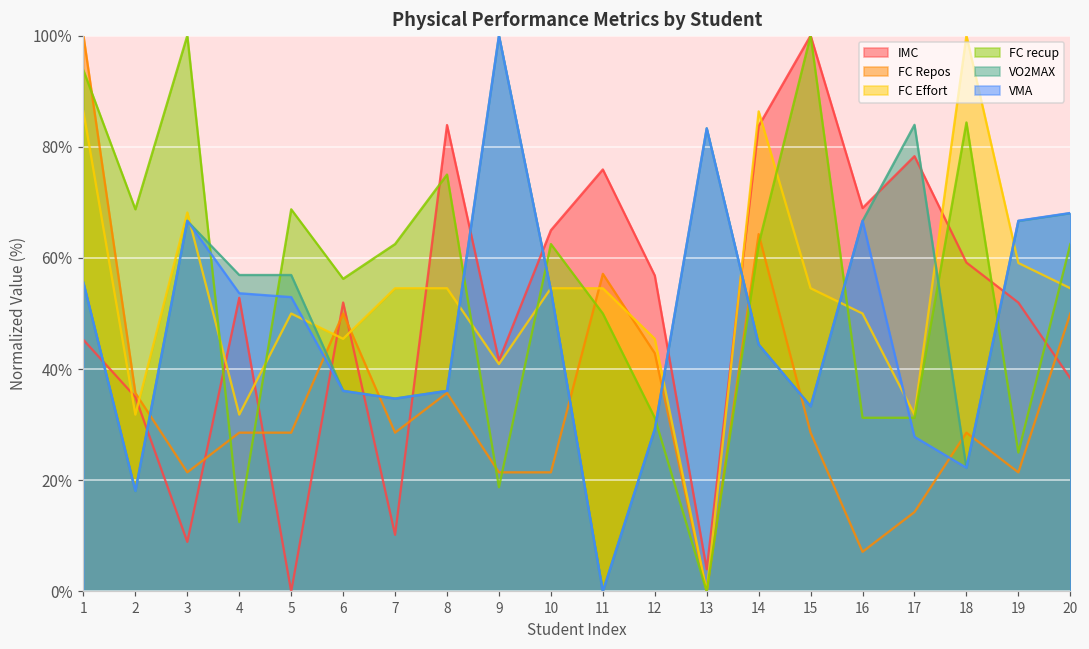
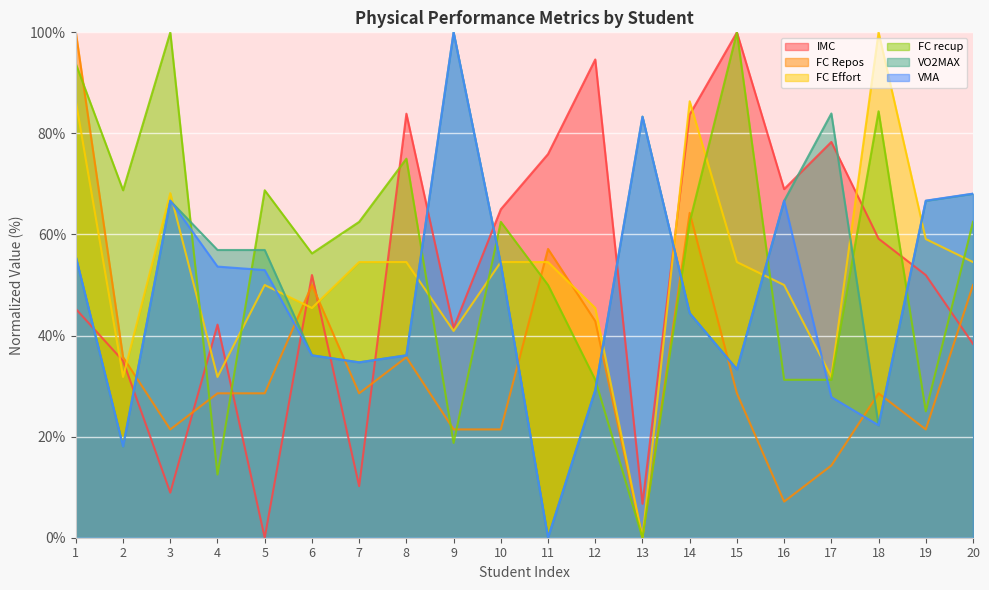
  {
    "IMC": {
      "1": "45%",
      "2": "35%",
      "3": "9%",
-     "4": "53%",
+     "4": "42%",
      "5": "0%",
      "6": "52%",
      "7": "10%",
      "8": "84%",
      "9": "42%",
      "10": "65%",
      "11": "76%",
-     "12": "57%",
-     "13": "4%",
+     "12": "95%",
+     "13": "7%",
      "14": "84%",
      "16": "69%",
      "17": "78%",
      "18": "59%",
      "19": "52%",
      "20": "38%"
    },
    "FC recup": {
      "1": "94%",
      "2": "69%",
      "3": "100%",
      "4": "13%",
      "5": "69%",
      "6": "56%",
      "7": "63%",
      "8": "75%",
      "9": "19%",
      "10": "63%",
      "11": "50%",
      "12": "31%",
      "14": "63%",
      "16": "31%",
      "17": "31%",
      "18": "84%",
      "19": "25%",
      "20": "63%"
    },
    "VO2MAX": {
      "4": "57%",
      "5": "57%",
      "17": "84%"
    },
    "VMA": {
      "4": "54%",
      "5": "53%",
      "17": "28%"
    }
  }
